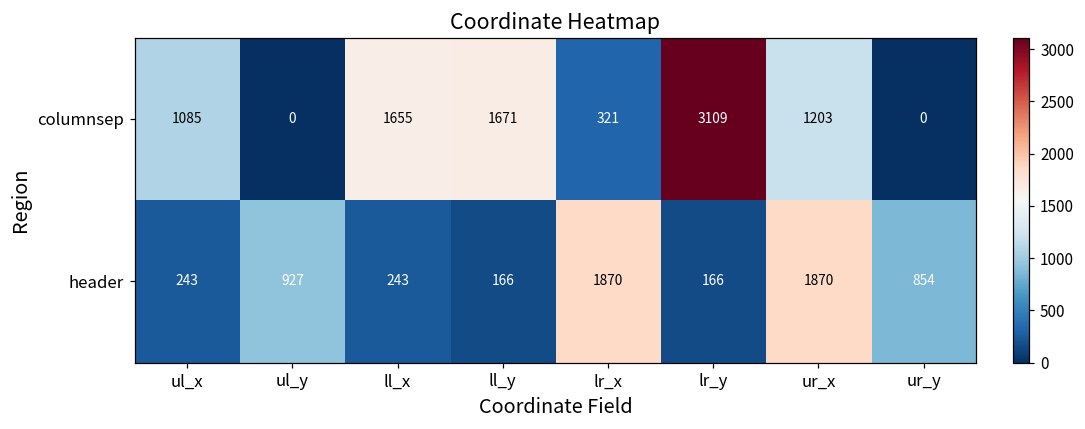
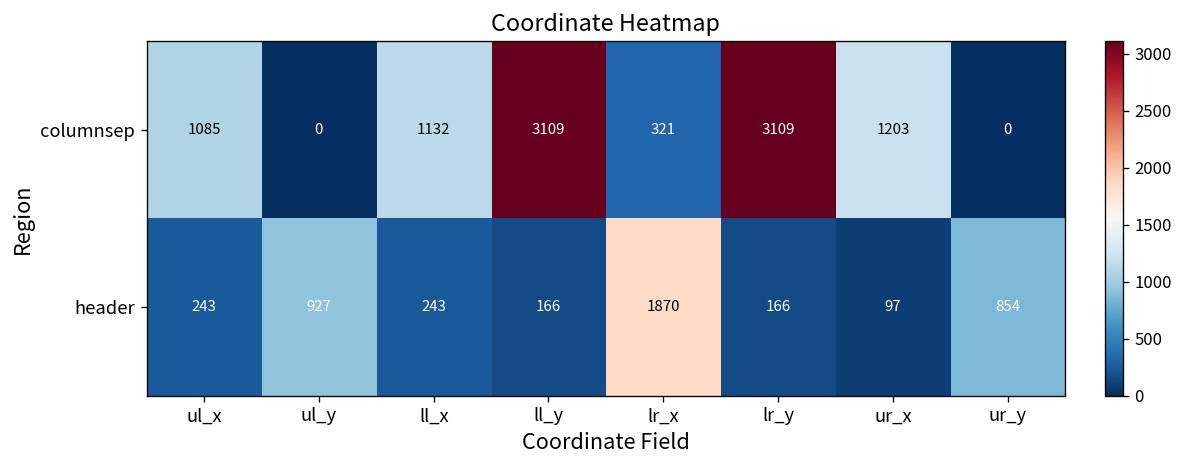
  {
    "columnsep": {
      "ul_x": 1085,
      "ul_y": 0,
-     "ll_x": 1655,
-     "ll_y": 1671,
+     "ll_x": 1132,
+     "ll_y": 3109,
      "lr_x": 321,
      "lr_y": 3109,
      "ur_x": 1203,
      "ur_y": 0
    },
    "header": {
      "ul_x": 243,
      "ul_y": 927,
      "ll_x": 243,
      "ll_y": 166,
      "lr_x": 1870,
      "lr_y": 166,
-     "ur_x": 1870,
+     "ur_x": 97,
      "ur_y": 854
    }
  }
